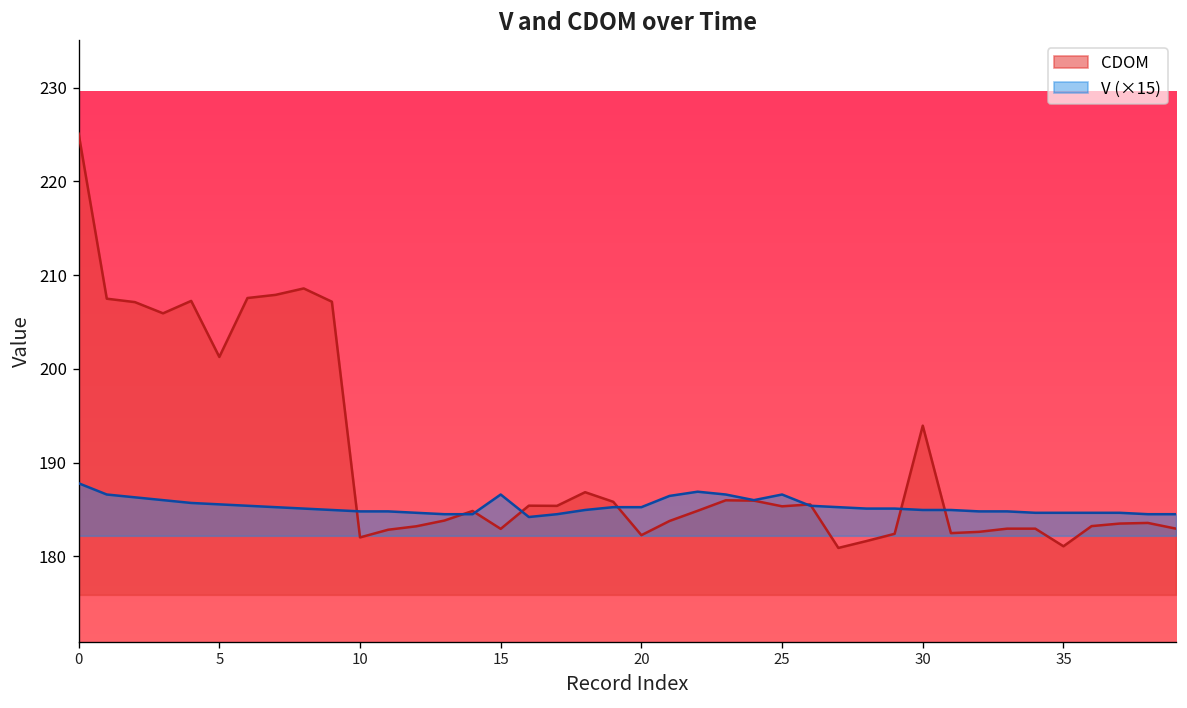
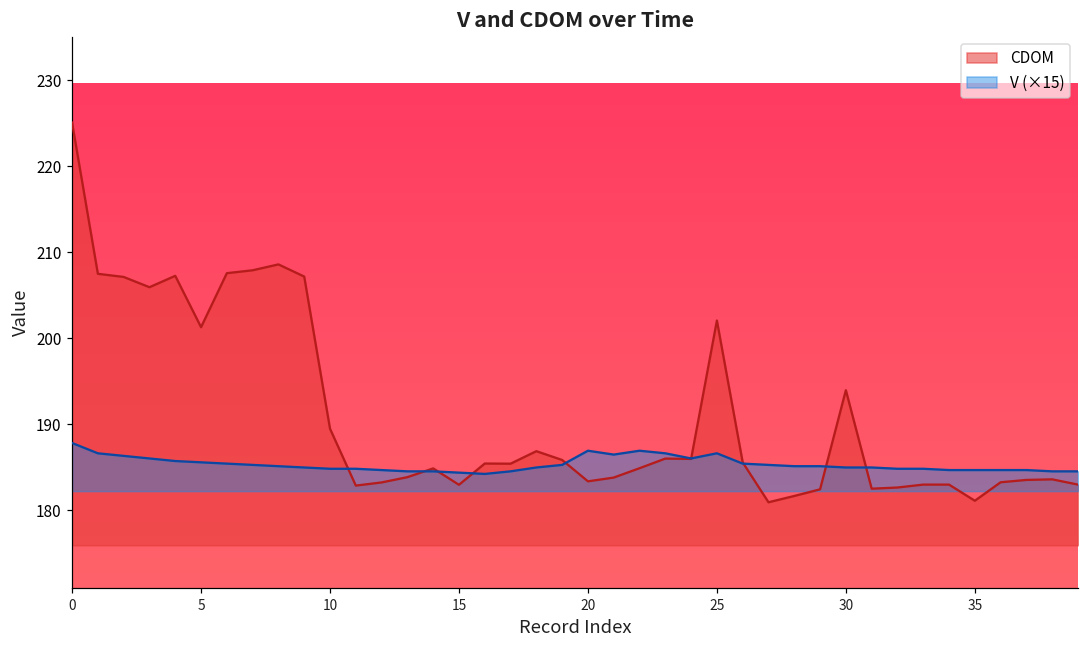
  {
    "CDOM": {
      "0": 225,
      "5": 201,
-     "10": 182,
+     "10": 189,
      "15": 183,
-     "20": 182,
-     "25": 185,
+     "20": 183,
+     "25": 202,
      "30": 194,
      "35": 181
    },
    "V (×15)": {
      "0": 188,
      "5": 186,
      "10": 185,
-     "15": 187,
-     "20": 185,
+     "15": 184,
+     "20": 187,
      "25": 187,
      "30": 185,
      "35": 185
    }
  }
